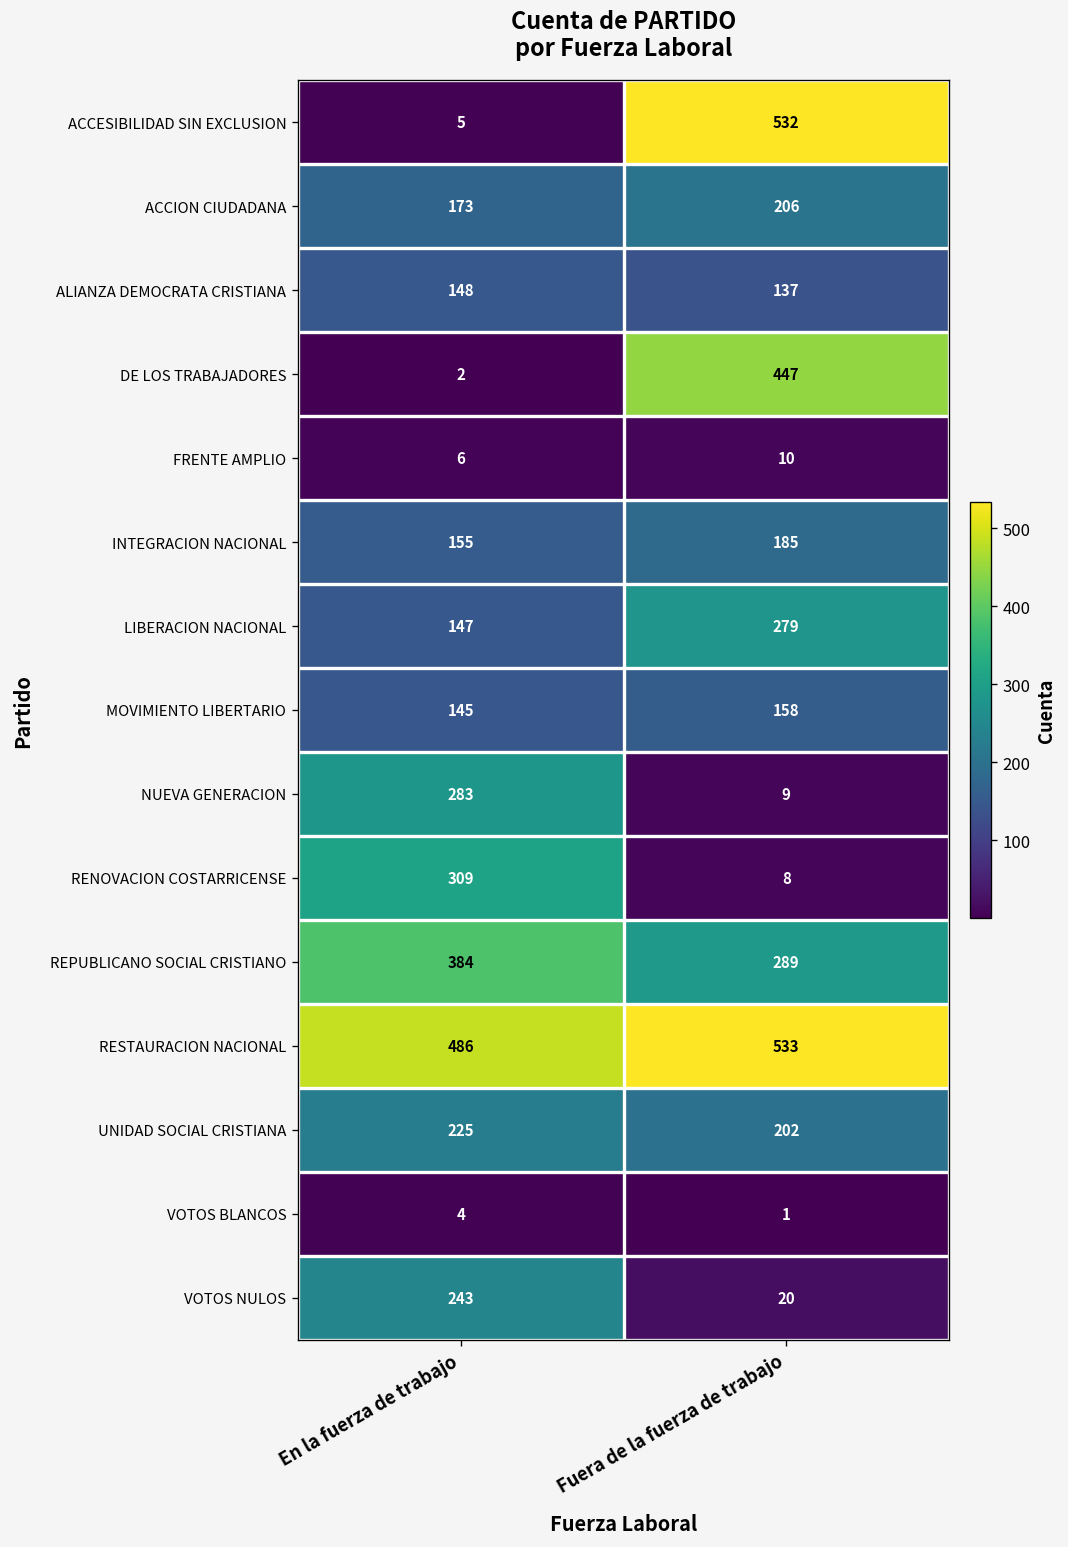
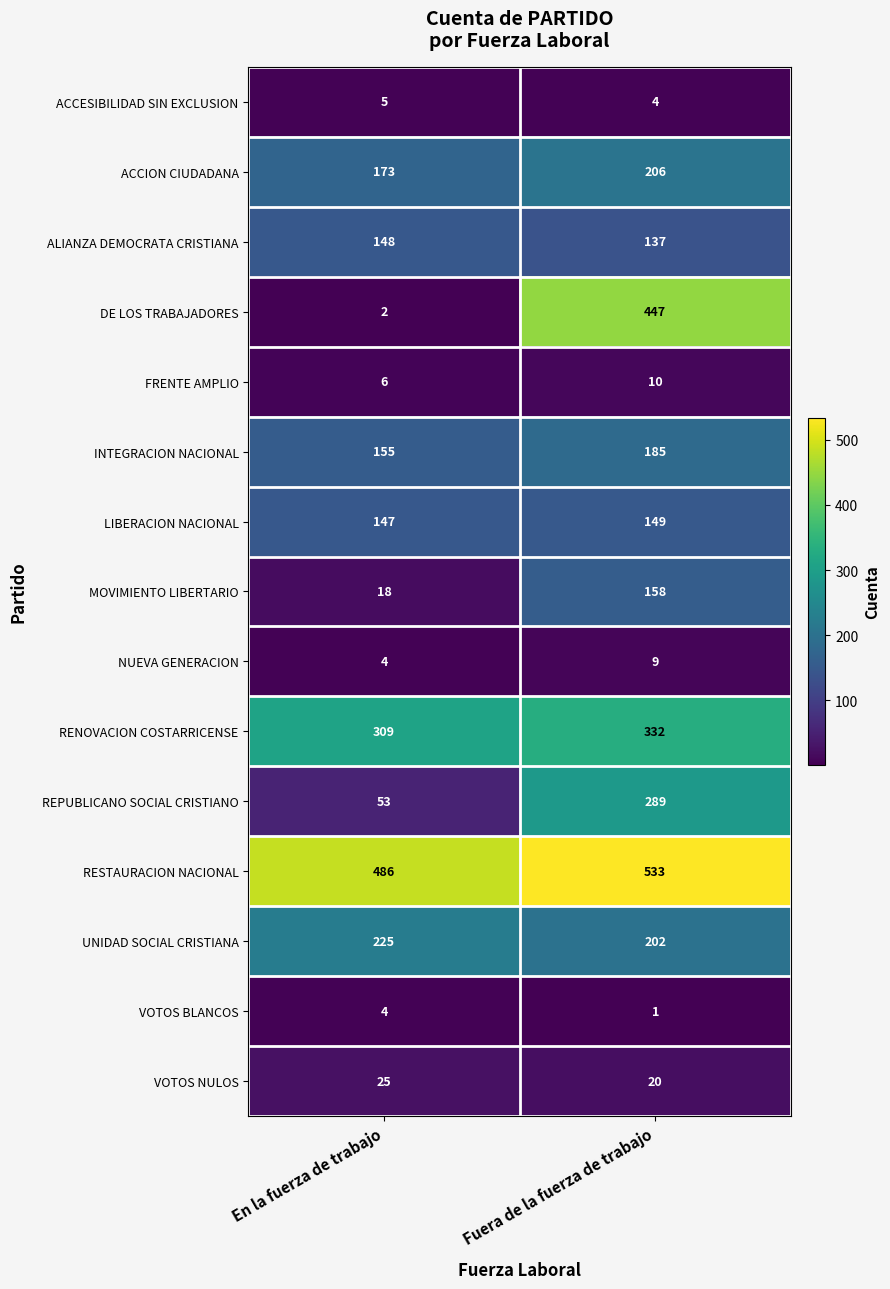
  {
    "ACCESIBILIDAD SIN EXCLUSION": {
      "En la fuerza de trabajo": 5,
-     "Fuera de la fuerza de trabajo": 532
+     "Fuera de la fuerza de trabajo": 4
    },
    "ACCION CIUDADANA": {
      "En la fuerza de trabajo": 173,
      "Fuera de la fuerza de trabajo": 206
    },
    "ALIANZA DEMOCRATA CRISTIANA": {
      "En la fuerza de trabajo": 148,
      "Fuera de la fuerza de trabajo": 137
    },
    "DE LOS TRABAJADORES": {
      "En la fuerza de trabajo": 2,
      "Fuera de la fuerza de trabajo": 447
    },
    "FRENTE AMPLIO": {
      "En la fuerza de trabajo": 6,
      "Fuera de la fuerza de trabajo": 10
    },
    "INTEGRACION NACIONAL": {
      "En la fuerza de trabajo": 155,
      "Fuera de la fuerza de trabajo": 185
    },
    "LIBERACION NACIONAL": {
      "En la fuerza de trabajo": 147,
-     "Fuera de la fuerza de trabajo": 279
+     "Fuera de la fuerza de trabajo": 149
    },
    "MOVIMIENTO LIBERTARIO": {
-     "En la fuerza de trabajo": 145,
+     "En la fuerza de trabajo": 18,
      "Fuera de la fuerza de trabajo": 158
    },
    "NUEVA GENERACION": {
-     "En la fuerza de trabajo": 283,
+     "En la fuerza de trabajo": 4,
      "Fuera de la fuerza de trabajo": 9
    },
    "RENOVACION COSTARRICENSE": {
      "En la fuerza de trabajo": 309,
-     "Fuera de la fuerza de trabajo": 8
+     "Fuera de la fuerza de trabajo": 332
    },
    "REPUBLICANO SOCIAL CRISTIANO": {
-     "En la fuerza de trabajo": 384,
+     "En la fuerza de trabajo": 53,
      "Fuera de la fuerza de trabajo": 289
    },
    "RESTAURACION NACIONAL": {
      "En la fuerza de trabajo": 486,
      "Fuera de la fuerza de trabajo": 533
    },
    "UNIDAD SOCIAL CRISTIANA": {
      "En la fuerza de trabajo": 225,
      "Fuera de la fuerza de trabajo": 202
    },
    "VOTOS BLANCOS": {
      "En la fuerza de trabajo": 4,
      "Fuera de la fuerza de trabajo": 1
    },
    "VOTOS NULOS": {
-     "En la fuerza de trabajo": 243,
+     "En la fuerza de trabajo": 25,
      "Fuera de la fuerza de trabajo": 20
    }
  }
